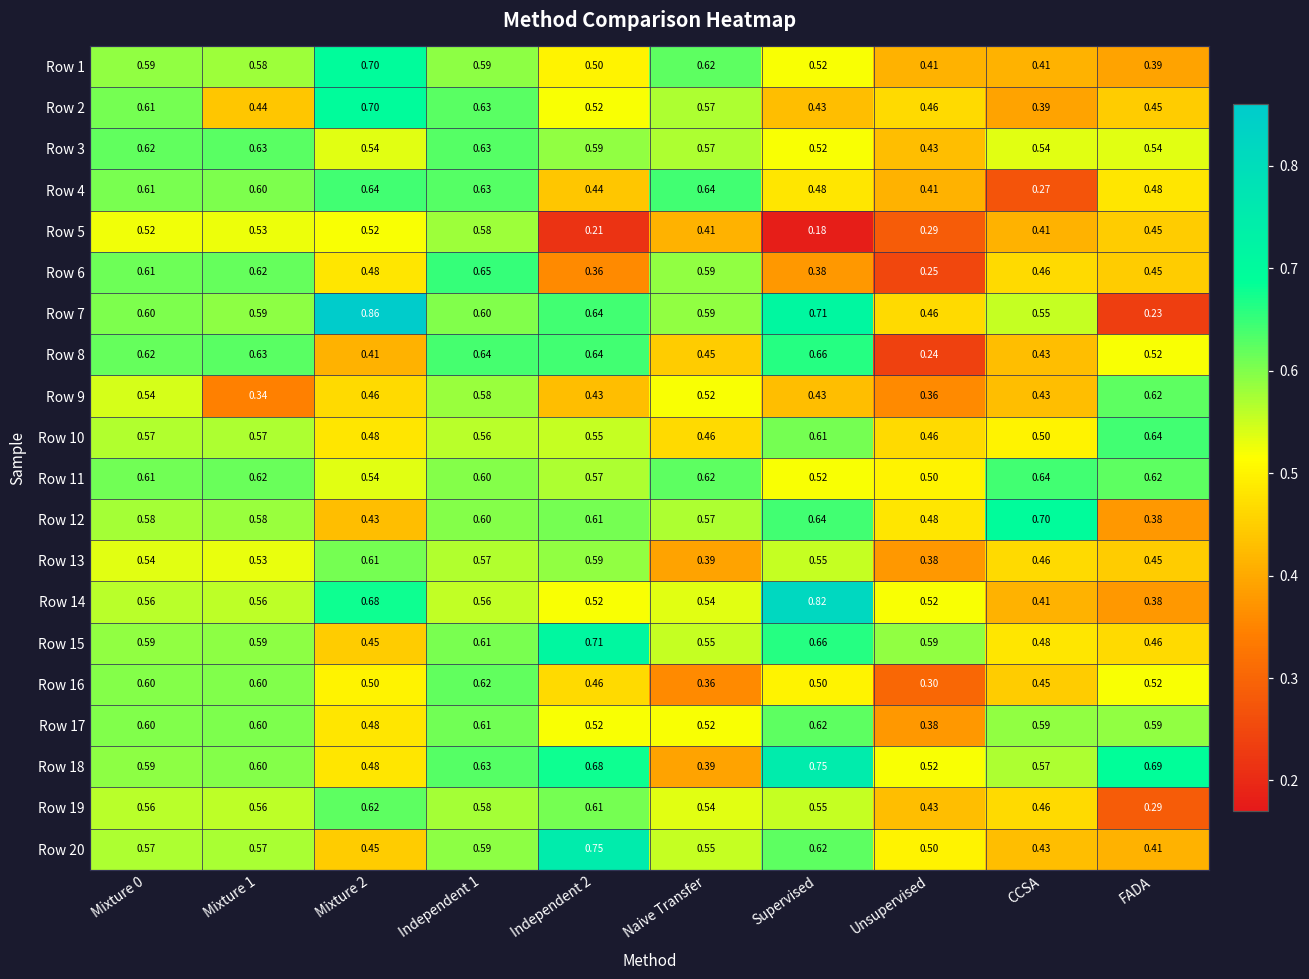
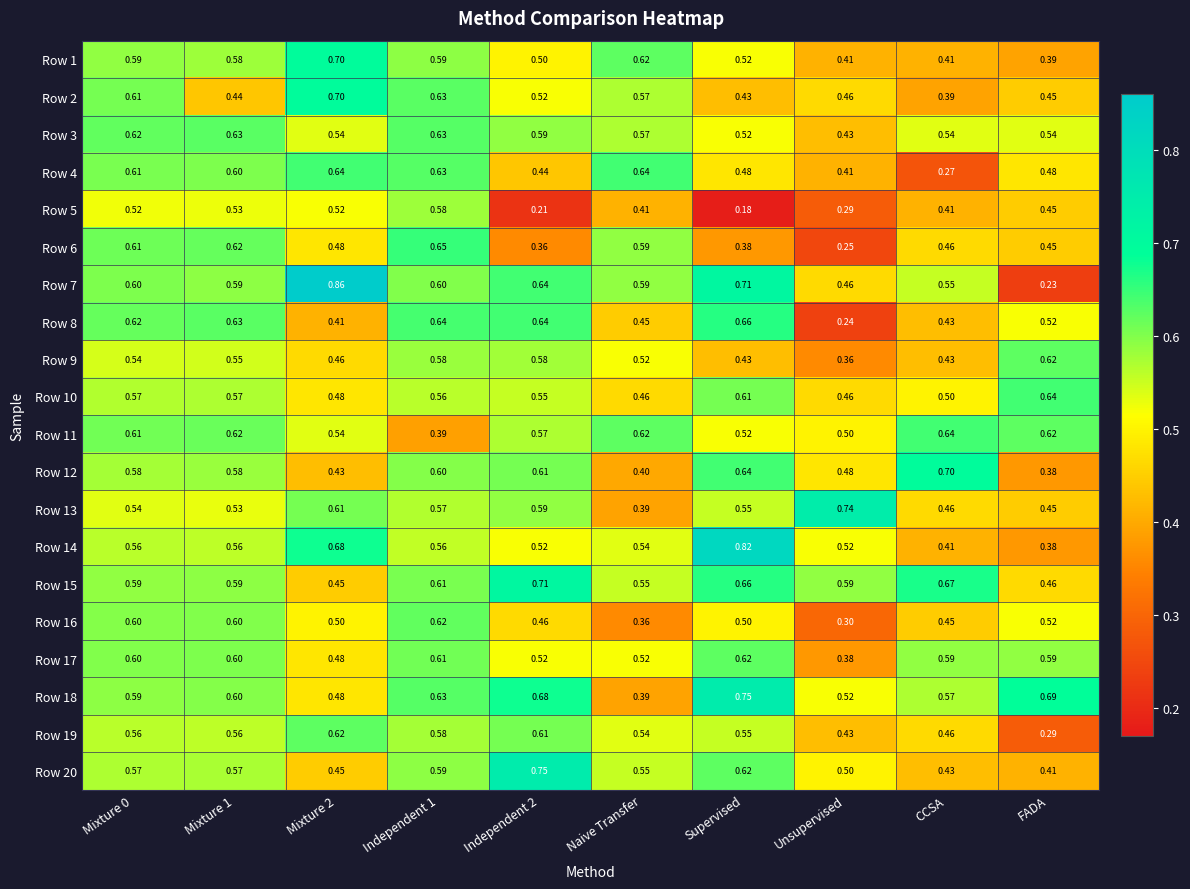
  {
    "Row 1": {
      "Mixture 0": 0.59,
      "Mixture 1": 0.58,
      "Mixture 2": 0.70,
      "Independent 1": 0.59,
      "Independent 2": 0.50,
      "Naive Transfer": 0.62,
      "Supervised": 0.52,
      "Unsupervised": 0.41,
      "CCSA": 0.41,
      "FADA": 0.39
    },
    "Row 2": {
      "Mixture 0": 0.61,
      "Mixture 1": 0.44,
      "Mixture 2": 0.70,
      "Independent 1": 0.63,
      "Independent 2": 0.52,
      "Naive Transfer": 0.57,
      "Supervised": 0.43,
      "Unsupervised": 0.46,
      "CCSA": 0.39,
      "FADA": 0.45
    },
    "Row 3": {
      "Mixture 0": 0.62,
      "Mixture 1": 0.63,
      "Mixture 2": 0.54,
      "Independent 1": 0.63,
      "Independent 2": 0.59,
      "Naive Transfer": 0.57,
      "Supervised": 0.52,
      "Unsupervised": 0.43,
      "CCSA": 0.54,
      "FADA": 0.54
    },
    "Row 4": {
      "Mixture 0": 0.61,
      "Mixture 1": 0.60,
      "Mixture 2": 0.64,
      "Independent 1": 0.63,
      "Independent 2": 0.44,
      "Naive Transfer": 0.64,
      "Supervised": 0.48,
      "Unsupervised": 0.41,
      "CCSA": 0.27,
      "FADA": 0.48
    },
    "Row 5": {
      "Mixture 0": 0.52,
      "Mixture 1": 0.53,
      "Mixture 2": 0.52,
      "Independent 1": 0.58,
      "Independent 2": 0.21,
      "Naive Transfer": 0.41,
      "Supervised": 0.18,
      "Unsupervised": 0.29,
      "CCSA": 0.41,
      "FADA": 0.45
    },
    "Row 6": {
      "Mixture 0": 0.61,
      "Mixture 1": 0.62,
      "Mixture 2": 0.48,
      "Independent 1": 0.65,
      "Independent 2": 0.36,
      "Naive Transfer": 0.59,
      "Supervised": 0.38,
      "Unsupervised": 0.25,
      "CCSA": 0.46,
      "FADA": 0.45
    },
    "Row 7": {
      "Mixture 0": 0.60,
      "Mixture 1": 0.59,
      "Mixture 2": 0.86,
      "Independent 1": 0.60,
      "Independent 2": 0.64,
      "Naive Transfer": 0.59,
      "Supervised": 0.71,
      "Unsupervised": 0.46,
      "CCSA": 0.55,
      "FADA": 0.23
    },
    "Row 8": {
      "Mixture 0": 0.62,
      "Mixture 1": 0.63,
      "Mixture 2": 0.41,
      "Independent 1": 0.64,
      "Independent 2": 0.64,
      "Naive Transfer": 0.45,
      "Supervised": 0.66,
      "Unsupervised": 0.24,
      "CCSA": 0.43,
      "FADA": 0.52
    },
    "Row 9": {
      "Mixture 0": 0.54,
-     "Mixture 1": 0.34,
+     "Mixture 1": 0.55,
      "Mixture 2": 0.46,
      "Independent 1": 0.58,
-     "Independent 2": 0.43,
+     "Independent 2": 0.58,
      "Naive Transfer": 0.52,
      "Supervised": 0.43,
      "Unsupervised": 0.36,
      "CCSA": 0.43,
      "FADA": 0.62
    },
    "Row 10": {
      "Mixture 0": 0.57,
      "Mixture 1": 0.57,
      "Mixture 2": 0.48,
      "Independent 1": 0.56,
      "Independent 2": 0.55,
      "Naive Transfer": 0.46,
      "Supervised": 0.61,
      "Unsupervised": 0.46,
      "CCSA": 0.50,
      "FADA": 0.64
    },
    "Row 11": {
      "Mixture 0": 0.61,
      "Mixture 1": 0.62,
      "Mixture 2": 0.54,
-     "Independent 1": 0.60,
+     "Independent 1": 0.39,
      "Independent 2": 0.57,
      "Naive Transfer": 0.62,
      "Supervised": 0.52,
      "Unsupervised": 0.50,
      "CCSA": 0.64,
      "FADA": 0.62
    },
    "Row 12": {
      "Mixture 0": 0.58,
      "Mixture 1": 0.58,
      "Mixture 2": 0.43,
      "Independent 1": 0.60,
      "Independent 2": 0.61,
-     "Naive Transfer": 0.57,
+     "Naive Transfer": 0.40,
      "Supervised": 0.64,
      "Unsupervised": 0.48,
      "CCSA": 0.70,
      "FADA": 0.38
    },
    "Row 13": {
      "Mixture 0": 0.54,
      "Mixture 1": 0.53,
      "Mixture 2": 0.61,
      "Independent 1": 0.57,
      "Independent 2": 0.59,
      "Naive Transfer": 0.39,
      "Supervised": 0.55,
-     "Unsupervised": 0.38,
+     "Unsupervised": 0.74,
      "CCSA": 0.46,
      "FADA": 0.45
    },
    "Row 14": {
      "Mixture 0": 0.56,
      "Mixture 1": 0.56,
      "Mixture 2": 0.68,
      "Independent 1": 0.56,
      "Independent 2": 0.52,
      "Naive Transfer": 0.54,
      "Supervised": 0.82,
      "Unsupervised": 0.52,
      "CCSA": 0.41,
      "FADA": 0.38
    },
    "Row 15": {
      "Mixture 0": 0.59,
      "Mixture 1": 0.59,
      "Mixture 2": 0.45,
      "Independent 1": 0.61,
      "Independent 2": 0.71,
      "Naive Transfer": 0.55,
      "Supervised": 0.66,
      "Unsupervised": 0.59,
-     "CCSA": 0.48,
+     "CCSA": 0.67,
      "FADA": 0.46
    },
    "Row 16": {
      "Mixture 0": 0.60,
      "Mixture 1": 0.60,
      "Mixture 2": 0.50,
      "Independent 1": 0.62,
      "Independent 2": 0.46,
      "Naive Transfer": 0.36,
      "Supervised": 0.50,
      "Unsupervised": 0.30,
      "CCSA": 0.45,
      "FADA": 0.52
    },
    "Row 17": {
      "Mixture 0": 0.60,
      "Mixture 1": 0.60,
      "Mixture 2": 0.48,
      "Independent 1": 0.61,
      "Independent 2": 0.52,
      "Naive Transfer": 0.52,
      "Supervised": 0.62,
      "Unsupervised": 0.38,
      "CCSA": 0.59,
      "FADA": 0.59
    },
    "Row 18": {
      "Mixture 0": 0.59,
      "Mixture 1": 0.60,
      "Mixture 2": 0.48,
      "Independent 1": 0.63,
      "Independent 2": 0.68,
      "Naive Transfer": 0.39,
      "Supervised": 0.75,
      "Unsupervised": 0.52,
      "CCSA": 0.57,
      "FADA": 0.69
    },
    "Row 19": {
      "Mixture 0": 0.56,
      "Mixture 1": 0.56,
      "Mixture 2": 0.62,
      "Independent 1": 0.58,
      "Independent 2": 0.61,
      "Naive Transfer": 0.54,
      "Supervised": 0.55,
      "Unsupervised": 0.43,
      "CCSA": 0.46,
      "FADA": 0.29
    },
    "Row 20": {
      "Mixture 0": 0.57,
      "Mixture 1": 0.57,
      "Mixture 2": 0.45,
      "Independent 1": 0.59,
      "Independent 2": 0.75,
      "Naive Transfer": 0.55,
      "Supervised": 0.62,
      "Unsupervised": 0.50,
      "CCSA": 0.43,
      "FADA": 0.41
    }
  }
